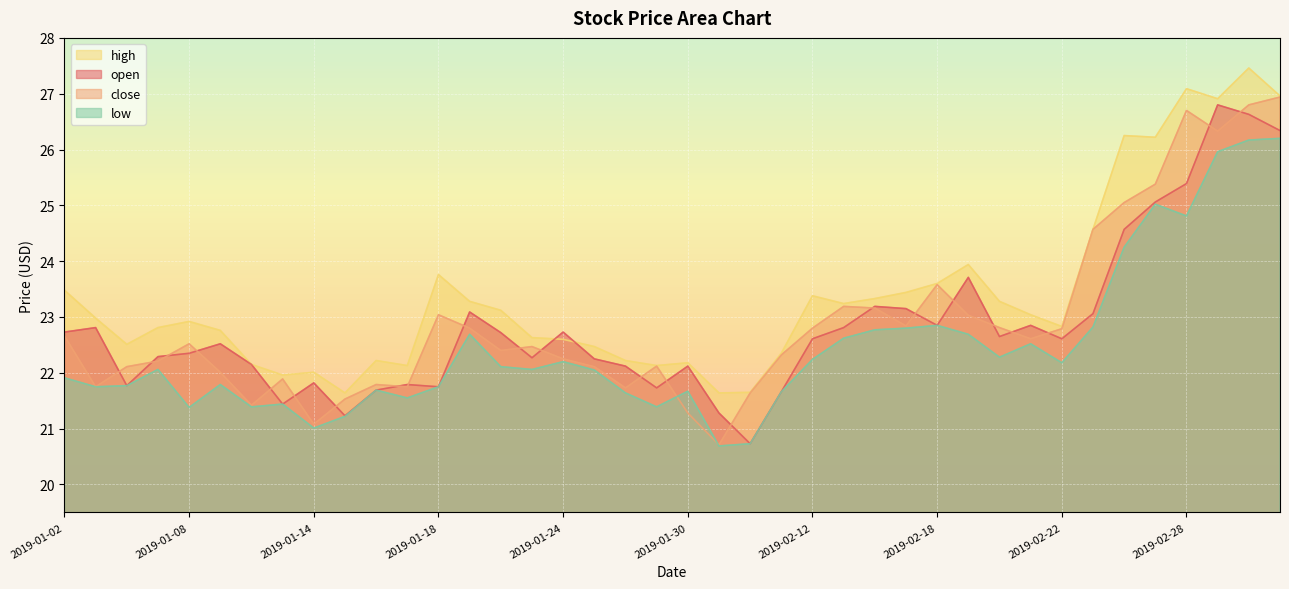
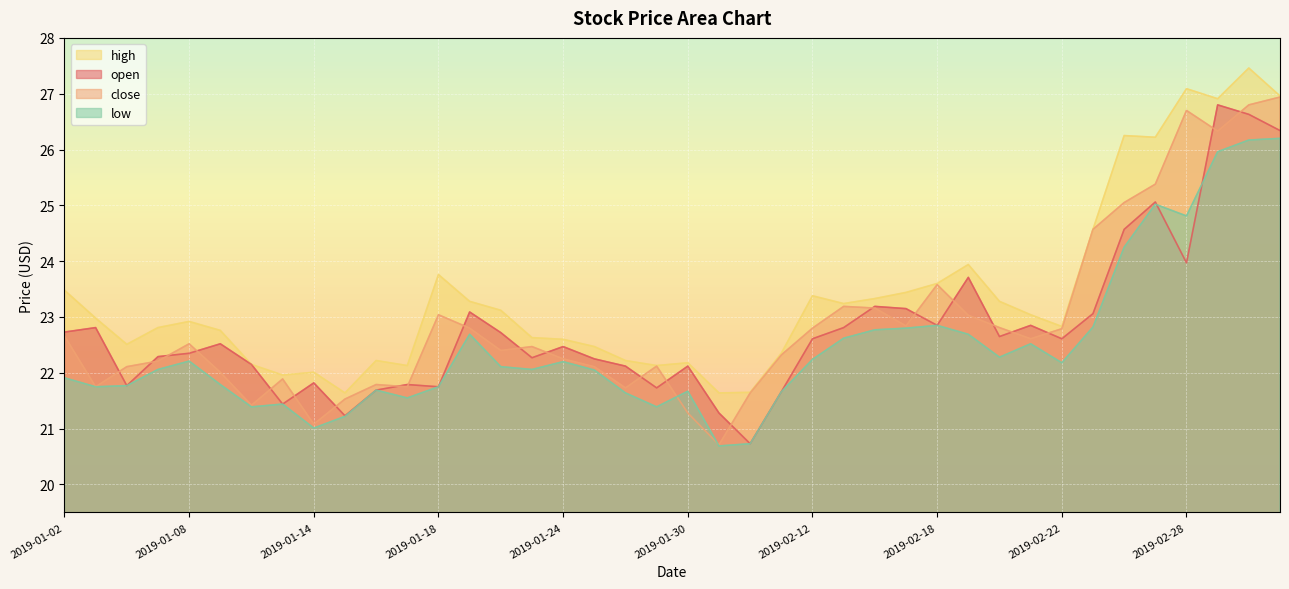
  {
    "open": {
      "2019-01-02": 22.7,
      "2019-01-08": 22.4,
      "2019-01-14": 21.8,
-     "2019-01-24": 22.7,
+     "2019-01-24": 22.5,
      "2019-01-30": 22.1,
      "2019-02-12": 22.6,
      "2019-02-22": 22.6,
-     "2019-02-28": 25.4
+     "2019-02-28": 24.0
    },
    "low": {
      "2019-01-02": 21.9,
-     "2019-01-08": 21.4,
+     "2019-01-08": 22.2,
      "2019-01-14": 21.0,
      "2019-01-24": 22.2,
      "2019-01-30": 21.7,
      "2019-02-12": 22.2,
      "2019-02-22": 22.2,
      "2019-02-28": 24.8
    }
  }
